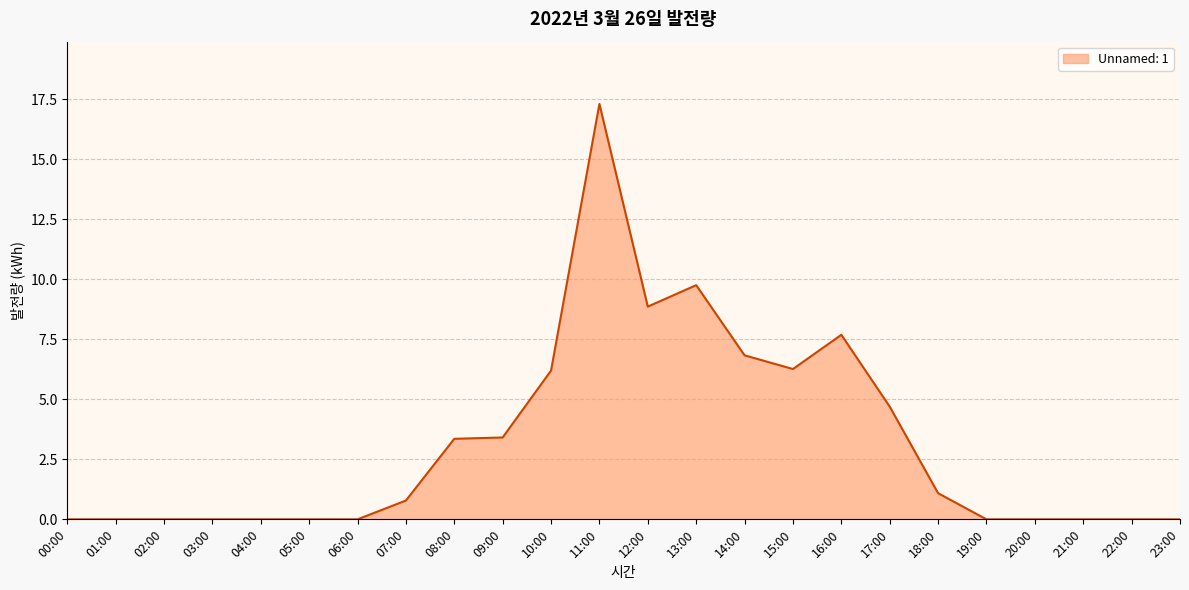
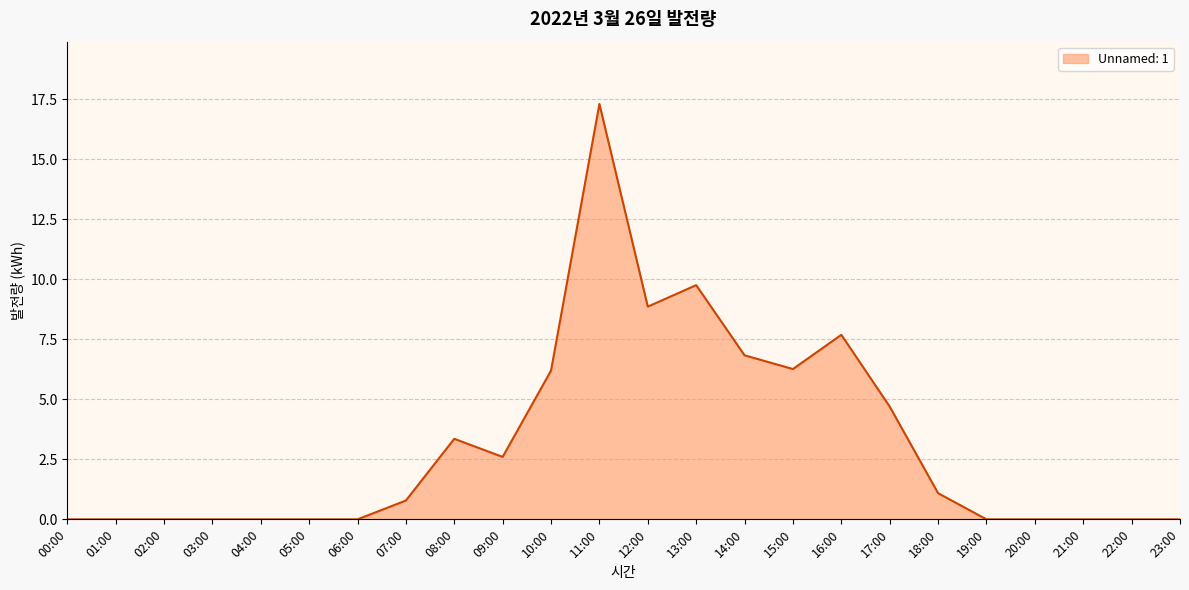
  {
    "00:00": 0.0,
    "01:00": 0.0,
    "02:00": 0.0,
    "03:00": 0.0,
    "04:00": 0.0,
    "05:00": 0.0,
    "06:00": 0.0,
    "07:00": 0.8,
    "08:00": 3.4,
-   "09:00": 3.4,
+   "09:00": 2.6,
    "10:00": 6.2,
    "11:00": 17.3,
    "12:00": 8.9,
    "13:00": 9.8,
    "14:00": 6.8,
    "15:00": 6.3,
    "16:00": 7.7,
    "17:00": 4.7,
    "18:00": 1.1,
    "19:00": 0.0,
    "20:00": 0.0,
    "21:00": 0.0,
    "22:00": 0.0,
    "23:00": 0.0
  }
